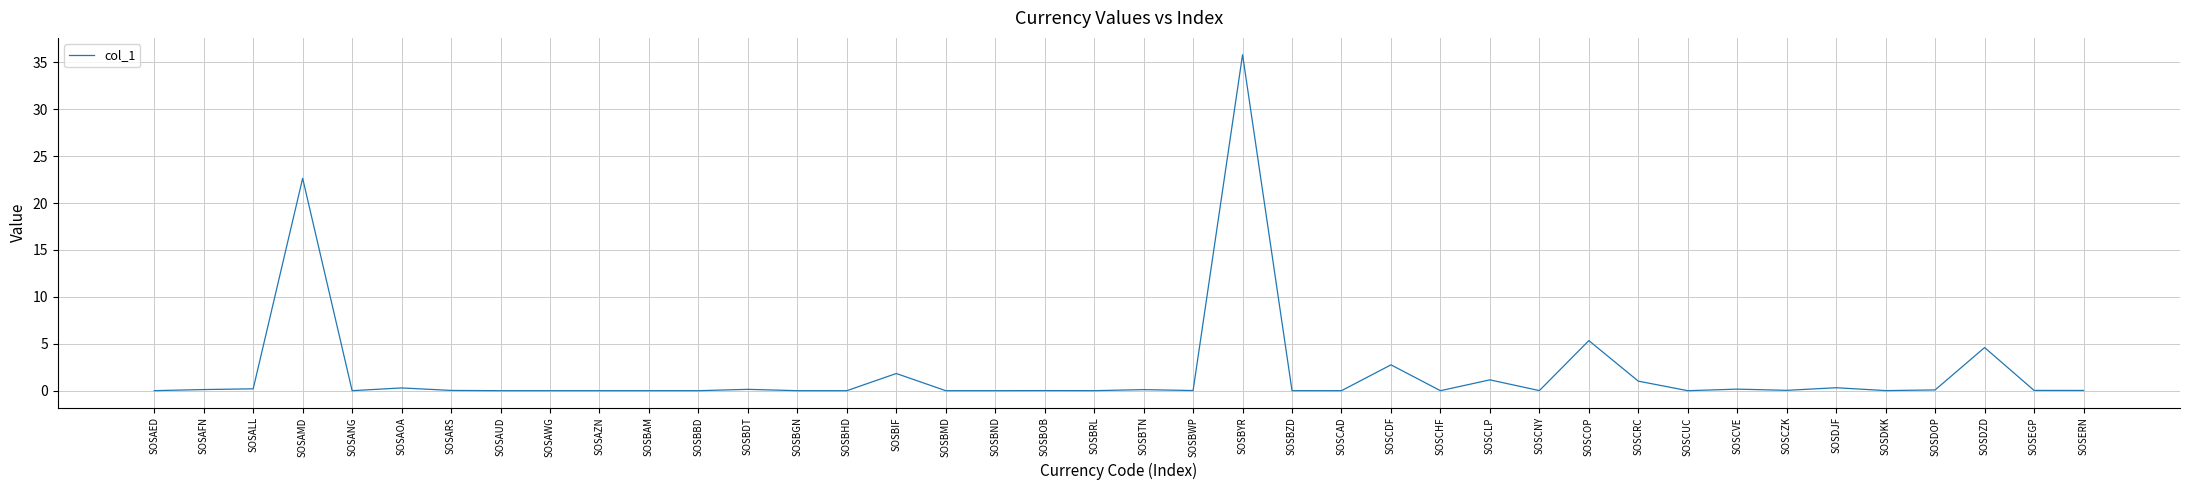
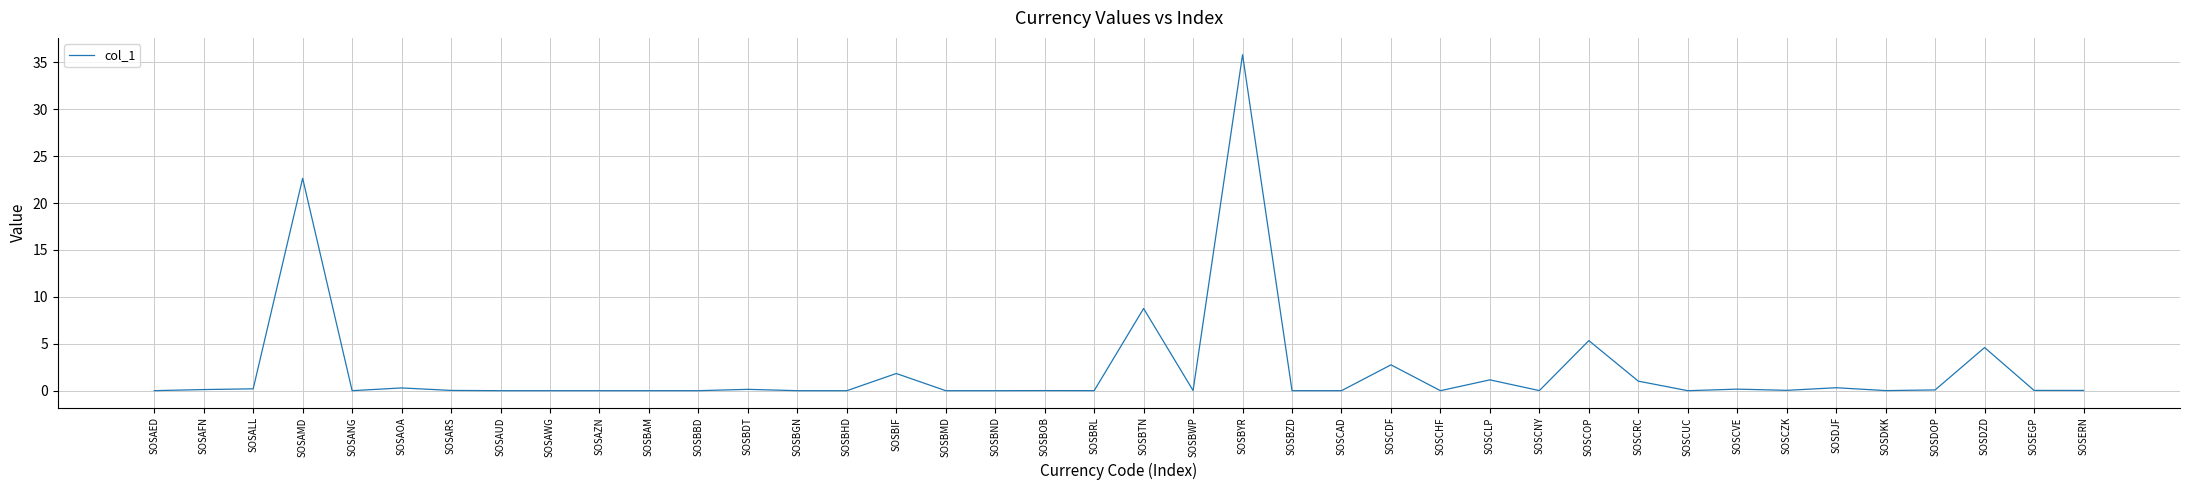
  {
    "SOSAED": 0,
    "SOSAFN": 0,
    "SOSALL": 0,
    "SOSAMD": 23,
    "SOSANG": 0,
    "SOSAOA": 0,
    "SOSARS": 0,
    "SOSAUD": 0,
    "SOSAWG": 0,
    "SOSAZN": 0,
    "SOSBAM": 0,
    "SOSBBD": 0,
    "SOSBDT": 0,
    "SOSBGN": 0,
    "SOSBHD": 0,
    "SOSBIF": 2,
    "SOSBMD": 0,
    "SOSBND": 0,
    "SOSBOB": 0,
    "SOSBRL": 0,
-   "SOSBTN": 0,
+   "SOSBTN": 9,
    "SOSBWP": 0,
    "SOSBYR": 36,
    "SOSBZD": 0,
    "SOSCAD": 0,
    "SOSCDF": 3,
    "SOSCHF": 0,
    "SOSCLP": 1,
    "SOSCNY": 0,
    "SOSCOP": 5,
    "SOSCRC": 1,
    "SOSCUC": 0,
    "SOSCVE": 0,
    "SOSCZK": 0,
    "SOSDJF": 0,
    "SOSDKK": 0,
    "SOSDOP": 0,
    "SOSDZD": 5,
    "SOSEGP": 0,
    "SOSERN": 0
  }
